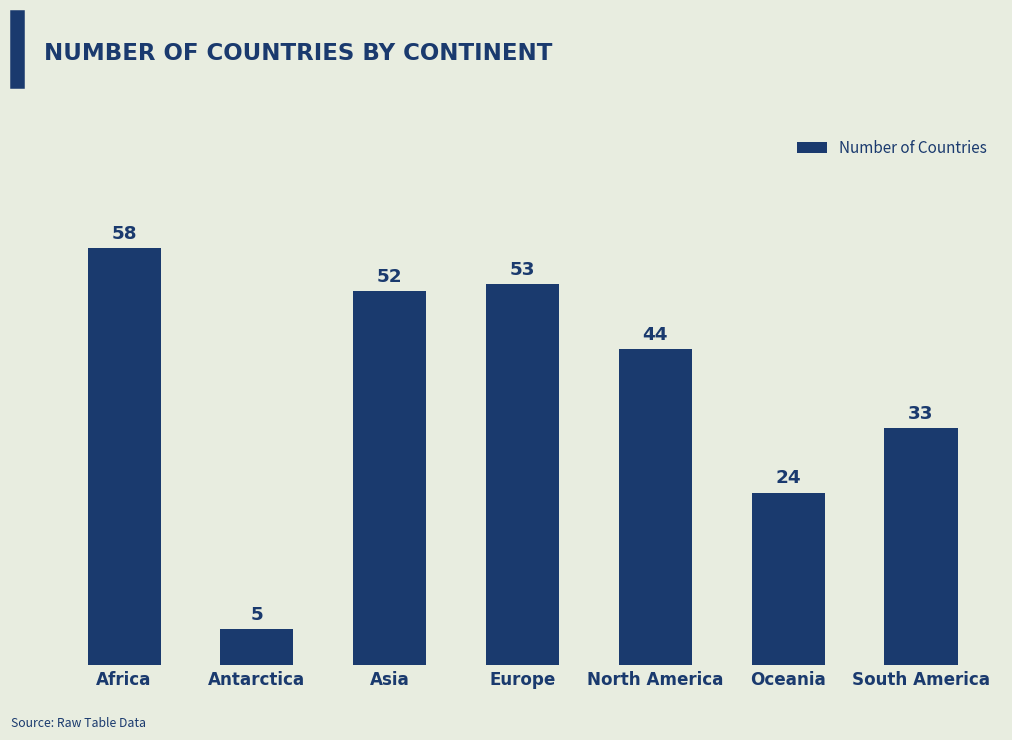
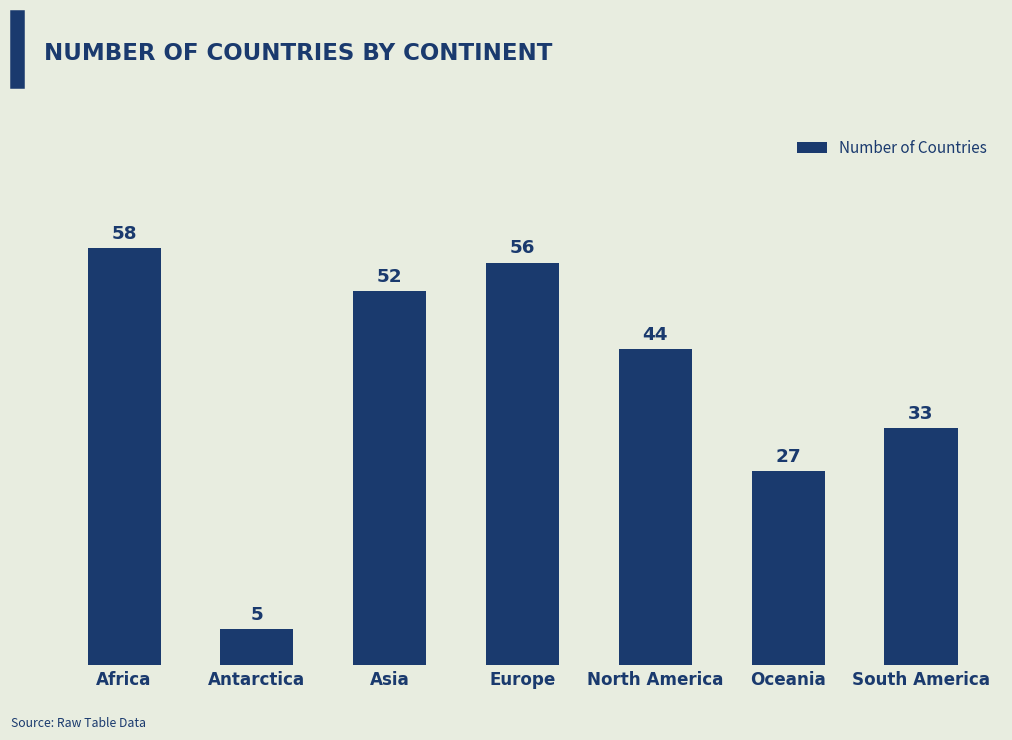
  {
    "Africa": 58,
    "Antarctica": 5,
    "Asia": 52,
-   "Europe": 53,
+   "Europe": 56,
    "North America": 44,
-   "Oceania": 24,
+   "Oceania": 27,
    "South America": 33
  }
